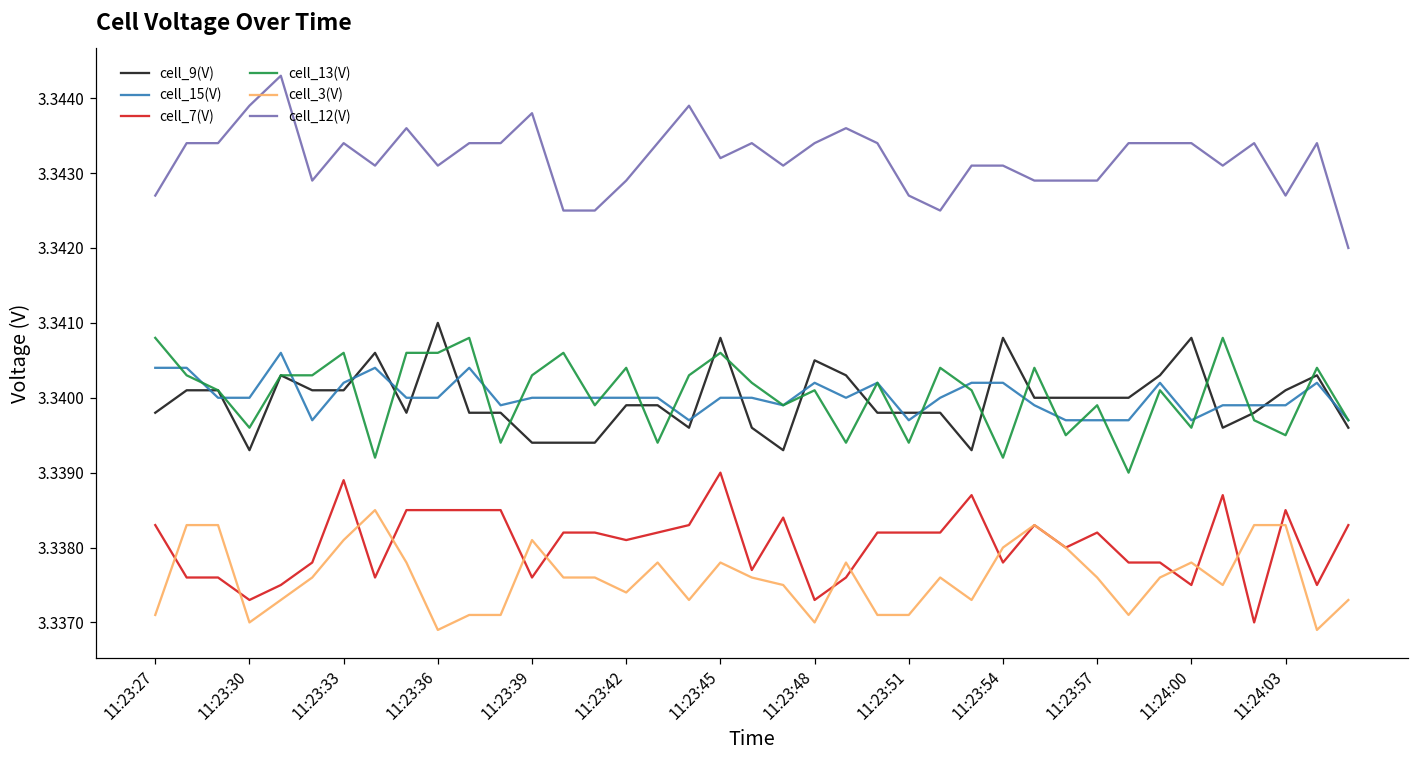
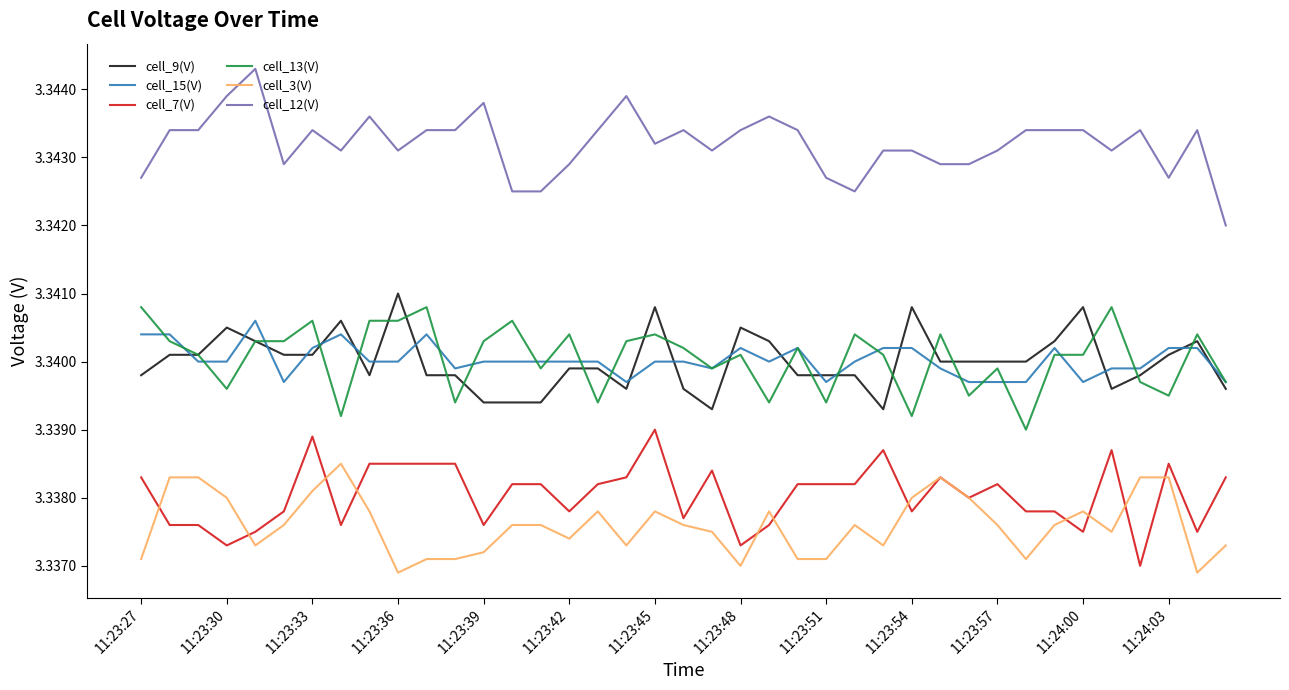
  {
    "cell_9(V)": {
      "11:23:27": 3.3398,
-     "11:23:30": 3.3393,
+     "11:23:30": 3.3405,
      "11:23:33": 3.3401,
      "11:23:36": 3.3410,
      "11:23:39": 3.3394,
      "11:23:42": 3.3399,
      "11:23:45": 3.3408,
      "11:23:48": 3.3405,
      "11:23:51": 3.3398,
      "11:23:54": 3.3408,
      "11:23:57": 3.3400,
      "11:24:00": 3.3408,
      "11:24:03": 3.3401
    },
    "cell_15(V)": {
      "11:23:27": 3.3404,
      "11:23:30": 3.3400,
      "11:23:33": 3.3402,
      "11:23:36": 3.3400,
      "11:23:39": 3.3400,
      "11:23:42": 3.3400,
      "11:23:45": 3.3400,
      "11:23:48": 3.3402,
      "11:23:51": 3.3397,
      "11:23:54": 3.3402,
      "11:23:57": 3.3397,
      "11:24:00": 3.3397,
-     "11:24:03": 3.3399
+     "11:24:03": 3.3402
    },
    "cell_7(V)": {
      "11:23:27": 3.3383,
      "11:23:30": 3.3373,
      "11:23:33": 3.3389,
      "11:23:36": 3.3385,
      "11:23:39": 3.3376,
-     "11:23:42": 3.3381,
+     "11:23:42": 3.3378,
      "11:23:45": 3.3390,
      "11:23:48": 3.3373,
      "11:23:51": 3.3382,
      "11:23:54": 3.3378,
      "11:23:57": 3.3382,
      "11:24:00": 3.3375,
      "11:24:03": 3.3385
    },
    "cell_13(V)": {
      "11:23:27": 3.3408,
      "11:23:30": 3.3396,
      "11:23:33": 3.3406,
      "11:23:36": 3.3406,
      "11:23:39": 3.3403,
      "11:23:42": 3.3404,
-     "11:23:45": 3.3406,
+     "11:23:45": 3.3404,
      "11:23:48": 3.3401,
      "11:23:51": 3.3394,
      "11:23:54": 3.3392,
      "11:23:57": 3.3399,
-     "11:24:00": 3.3396,
+     "11:24:00": 3.3401,
      "11:24:03": 3.3395
    },
    "cell_3(V)": {
      "11:23:27": 3.3371,
-     "11:23:30": 3.337,
+     "11:23:30": 3.338,
      "11:23:33": 3.3381,
      "11:23:36": 3.3369,
-     "11:23:39": 3.3381,
+     "11:23:39": 3.3372,
      "11:23:42": 3.3374,
      "11:23:45": 3.3378,
      "11:23:48": 3.3370,
      "11:23:51": 3.3371,
      "11:23:54": 3.3380,
      "11:23:57": 3.3376,
      "11:24:00": 3.3378,
      "11:24:03": 3.3383
    },
    "cell_12(V)": {
      "11:23:27": 3.3427,
      "11:23:30": 3.3439,
      "11:23:33": 3.3434,
      "11:23:36": 3.3431,
      "11:23:39": 3.3438,
      "11:23:42": 3.3429,
      "11:23:45": 3.3432,
      "11:23:48": 3.3434,
      "11:23:51": 3.3427,
      "11:23:54": 3.3431,
-     "11:23:57": 3.3429,
+     "11:23:57": 3.3431,
      "11:24:00": 3.3434,
      "11:24:03": 3.3427
    }
  }
